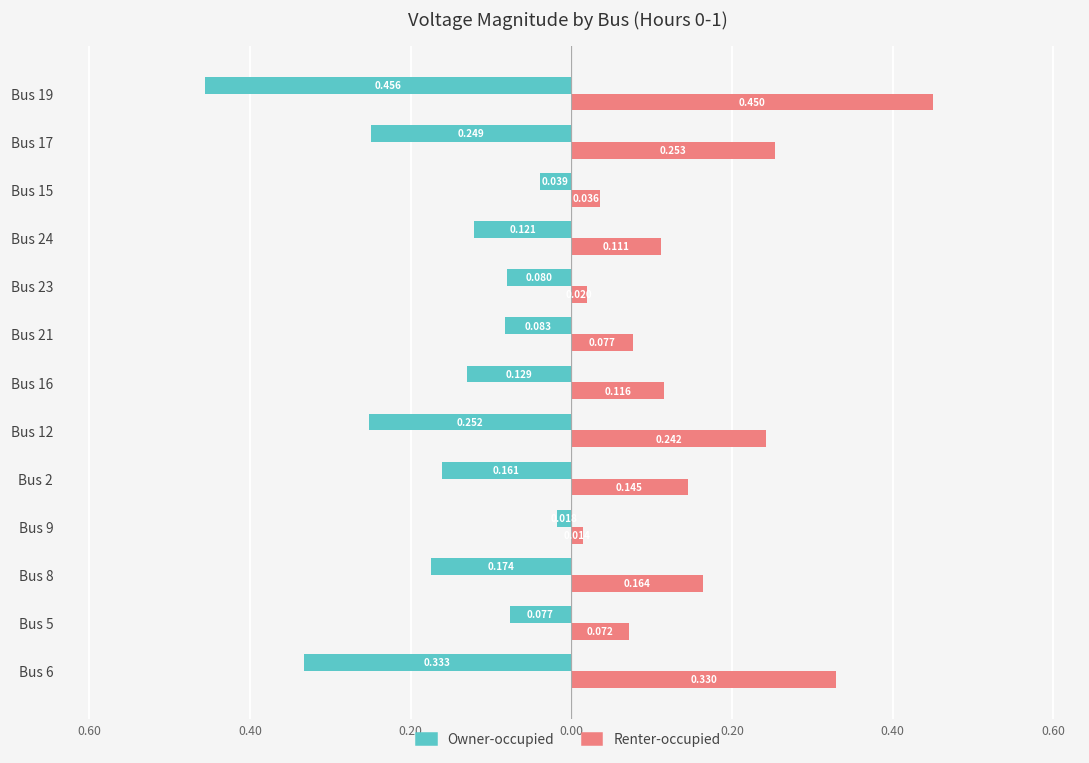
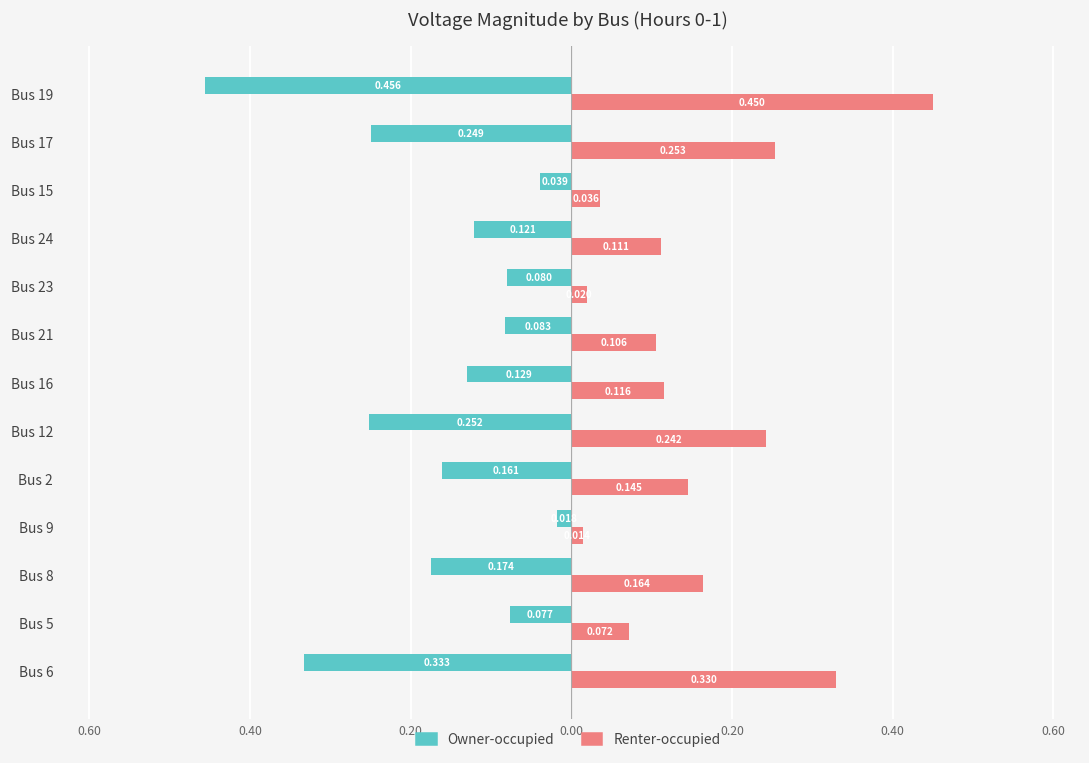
  {
    "Renter-occupied": {
      "Bus 19": 0.450,
      "Bus 17": 0.253,
      "Bus 15": 0.036,
      "Bus 24": 0.111,
      "Bus 23": 0.020,
-     "Bus 21": 0.077,
+     "Bus 21": 0.106,
      "Bus 16": 0.116,
      "Bus 12": 0.242,
      "Bus 2": 0.145,
      "Bus 8": 0.164,
      "Bus 5": 0.072,
      "Bus 6": 0.330
    }
  }
